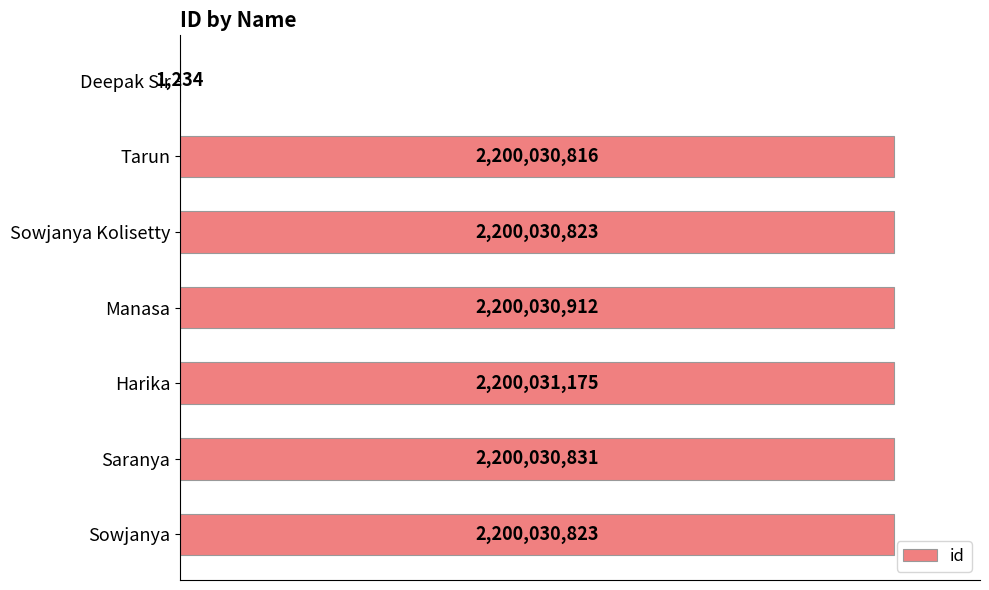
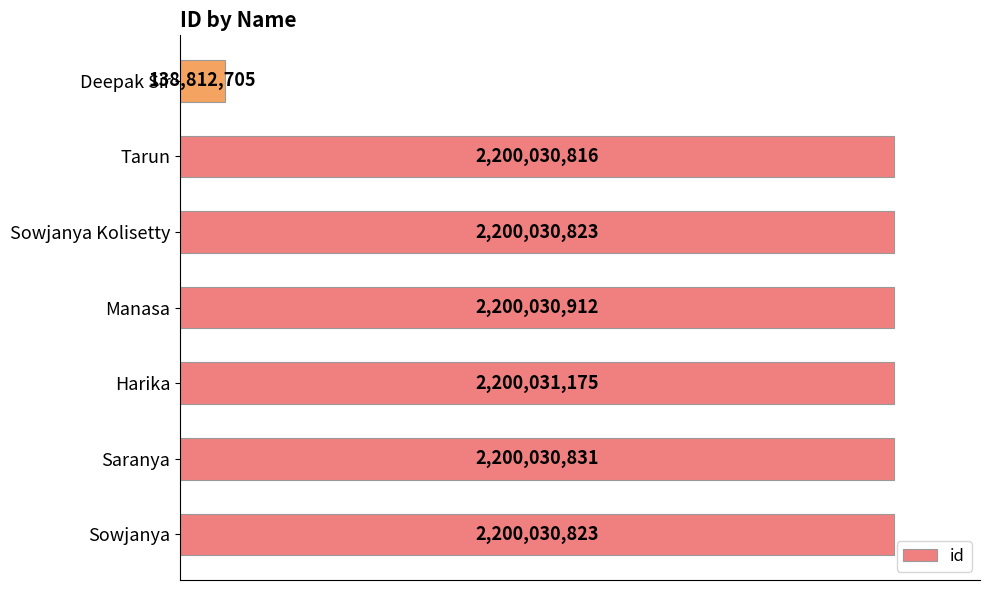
  {
-   "Deepak Sir": "1,234",
+   "Deepak Sir": "138,812,705",
    "Tarun": "2,200,030,816",
    "Sowjanya Kolisetty": "2,200,030,823",
    "Manasa": "2,200,030,912",
    "Harika": "2,200,031,175",
    "Saranya": "2,200,030,831",
    "Sowjanya": "2,200,030,823"
  }
